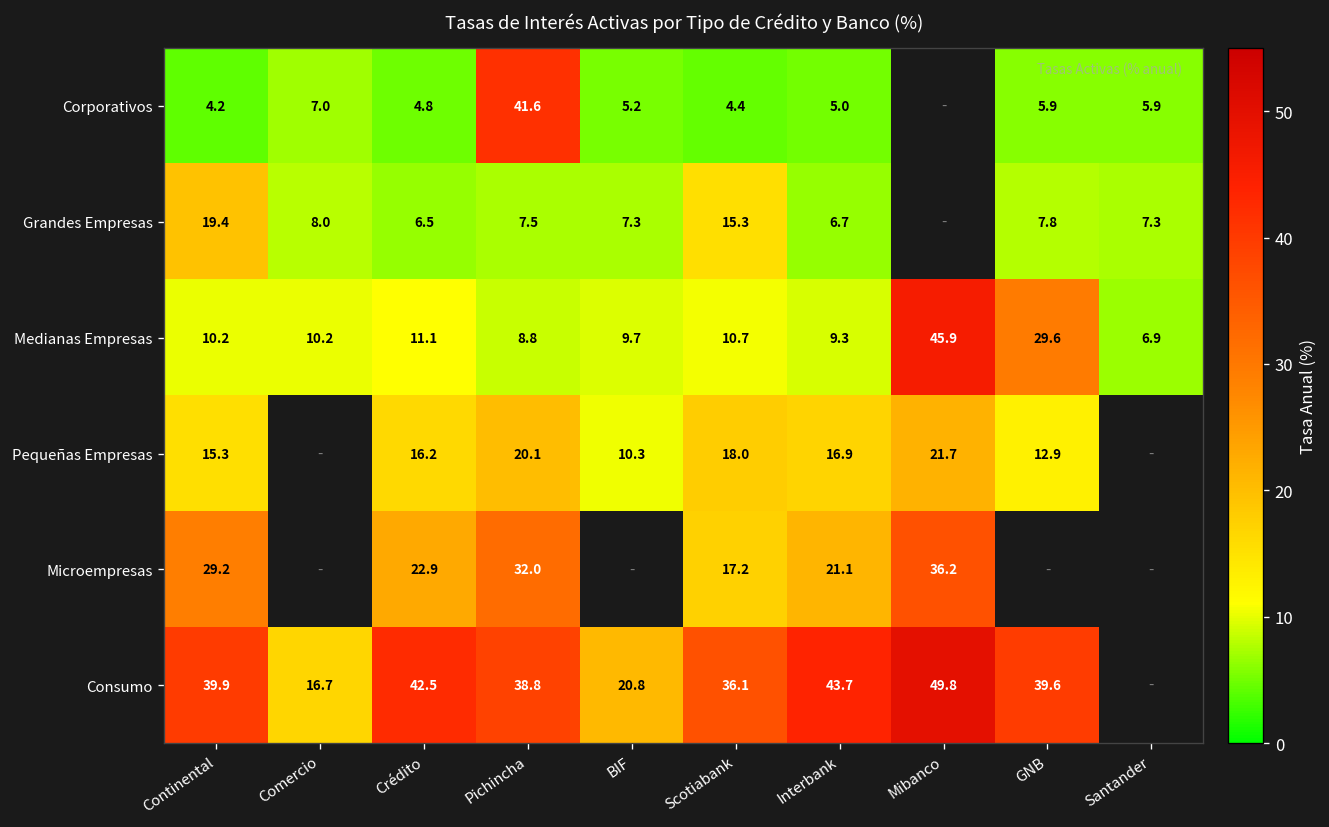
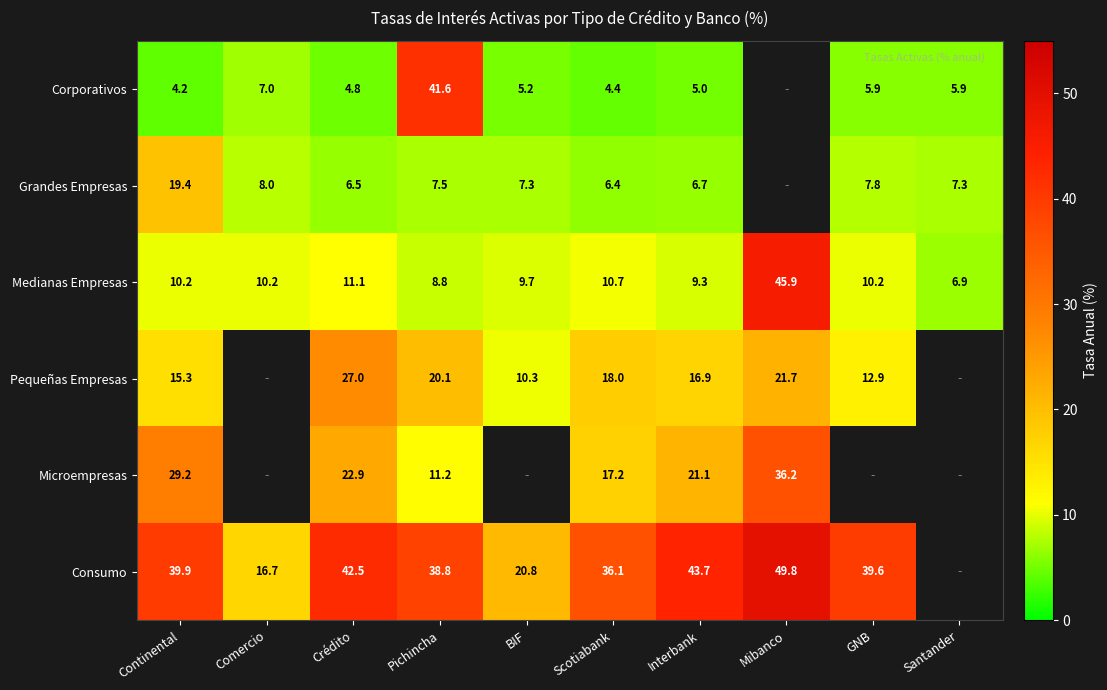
  {
    "Corporativos": {
      "Continental": 4.2,
      "Comercio": 7.0,
      "Crédito": 4.8,
      "Pichincha": 41.6,
      "BIF": 5.2,
      "Scotiabank": 4.4,
      "Interbank": 5.0,
      "GNB": 5.9
    },
    "Grandes Empresas": {
      "Continental": 19.4,
      "Comercio": 8.0,
      "Crédito": 6.5,
      "Pichincha": 7.5,
      "BIF": 7.3,
-     "Scotiabank": 15.3,
+     "Scotiabank": 6.4,
      "Interbank": 6.7,
      "GNB": 7.8,
      "Santander": 7.3
    },
    "Medianas Empresas": {
      "Continental": 10.2,
      "Comercio": 10.2,
      "Crédito": 11.1,
      "Pichincha": 8.8,
      "BIF": 9.7,
      "Scotiabank": 10.7,
      "Interbank": 9.3,
      "Mibanco": 45.9,
-     "GNB": 29.6,
+     "GNB": 10.2,
      "Santander": 6.9
    },
    "Pequeñas Empresas": {
      "Continental": 15.3,
-     "Crédito": 16.2,
+     "Crédito": 27.0,
      "Pichincha": 20.1,
      "BIF": 10.3,
      "Scotiabank": 18.0,
      "Interbank": 16.9,
      "Mibanco": 21.7,
      "GNB": 12.9
    },
    "Microempresas": {
      "Continental": 29.2,
      "Crédito": 22.9,
-     "Pichincha": 32.0,
+     "Pichincha": 11.2,
      "Scotiabank": 17.2,
      "Interbank": 21.1,
      "Mibanco": 36.2
    },
    "Consumo": {
      "Continental": 39.9,
      "Comercio": 16.7,
      "Crédito": 42.5,
      "Pichincha": 38.8,
      "BIF": 20.8,
      "Scotiabank": 36.1,
      "Interbank": 43.7,
      "Mibanco": 49.8,
      "GNB": 39.6
    }
  }
